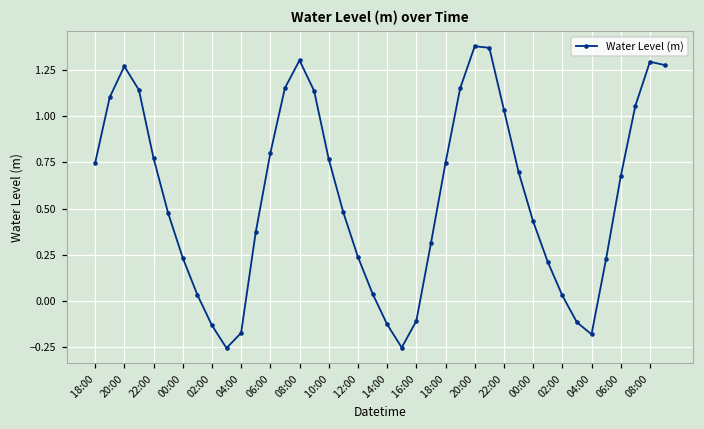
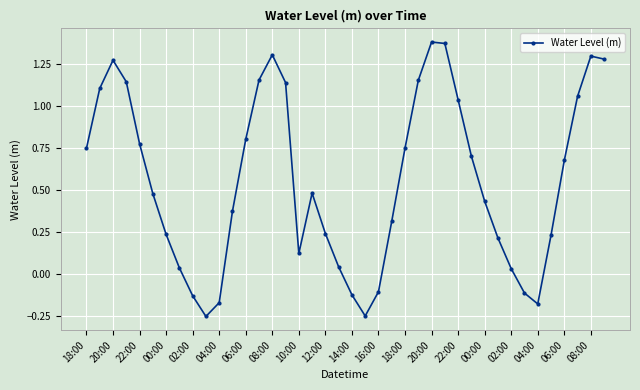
  {
-   "10:00": 0.77,
+   "10:00": 0.12,
    "12:00": 0.24,
    "14:00": -0.12,
    "16:00": -0.11
  }
